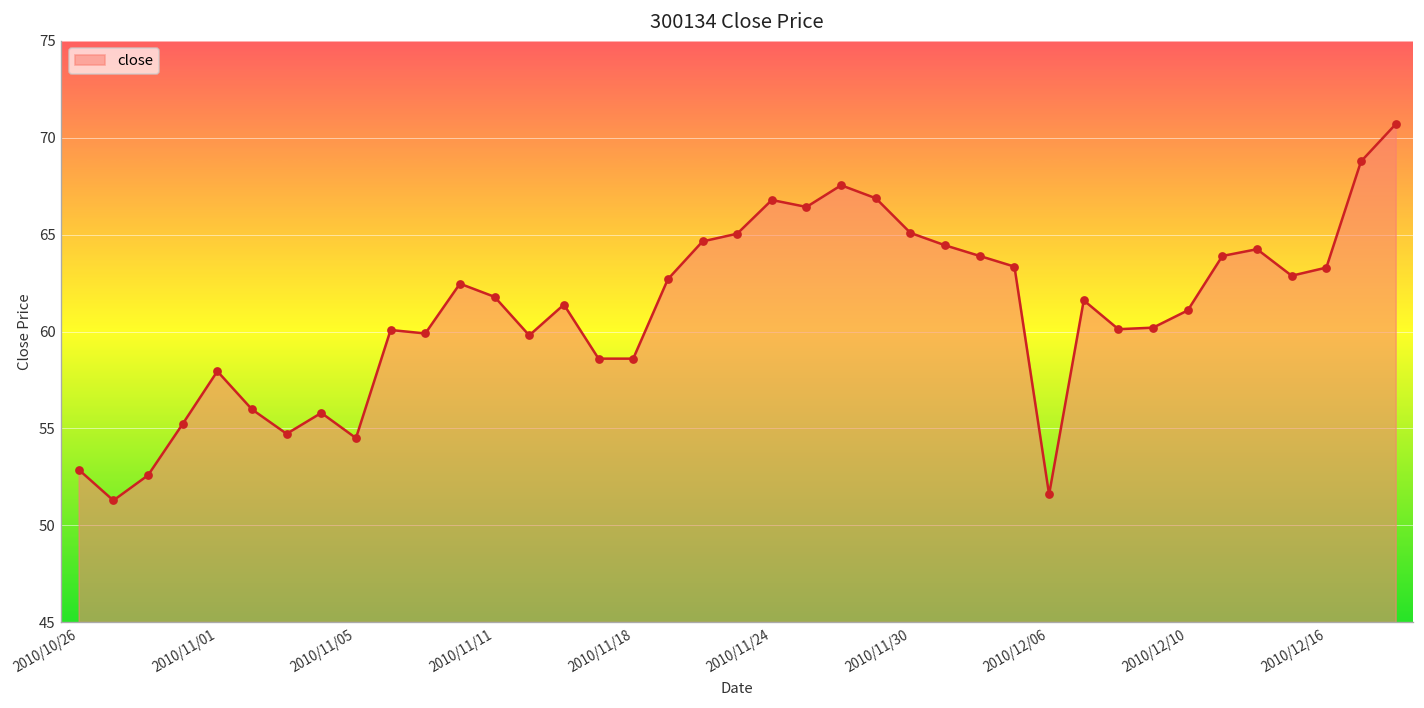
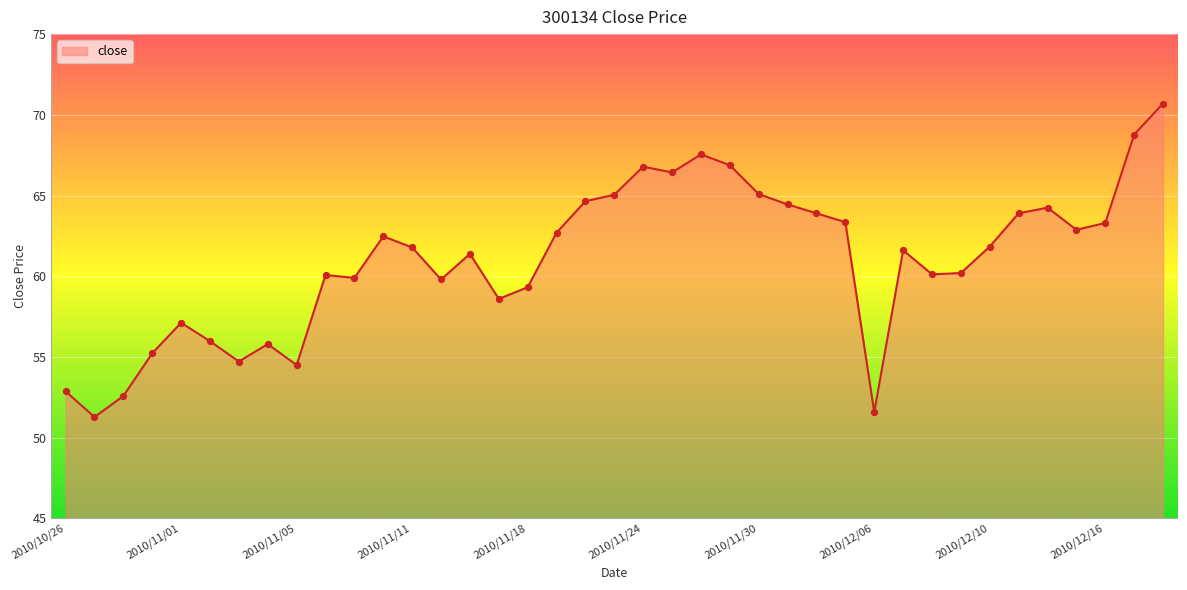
  {
    "2010/10/26": 52.9,
-   "2010/11/01": 58.0,
+   "2010/11/01": 57.1,
    "2010/11/05": 54.5,
    "2010/11/11": 61.8,
-   "2010/11/18": 58.6,
+   "2010/11/18": 59.3,
    "2010/11/24": 66.8,
    "2010/11/30": 65.1,
    "2010/12/06": 51.6,
-   "2010/12/10": 61.1,
+   "2010/12/10": 61.8,
    "2010/12/16": 63.3
  }
